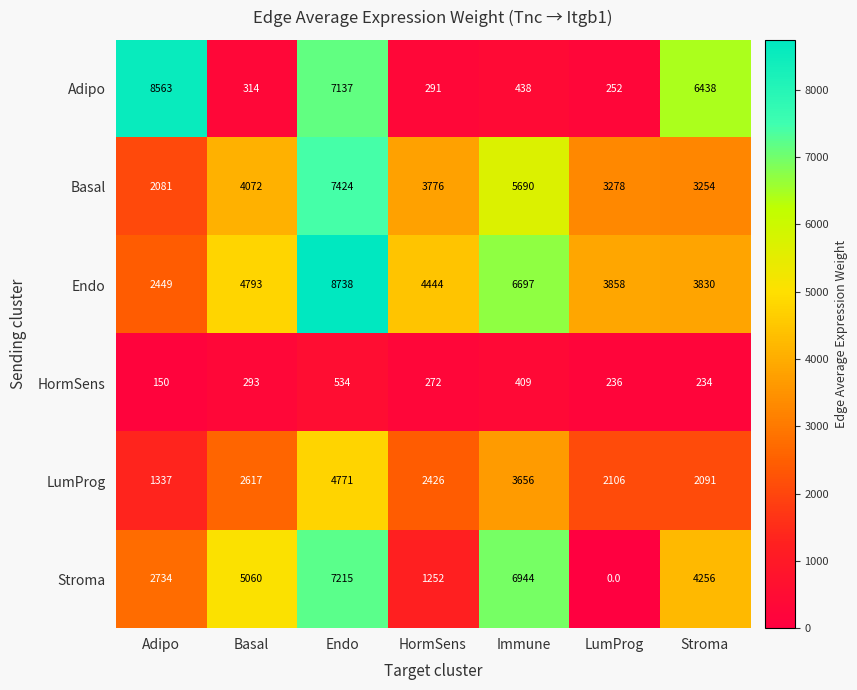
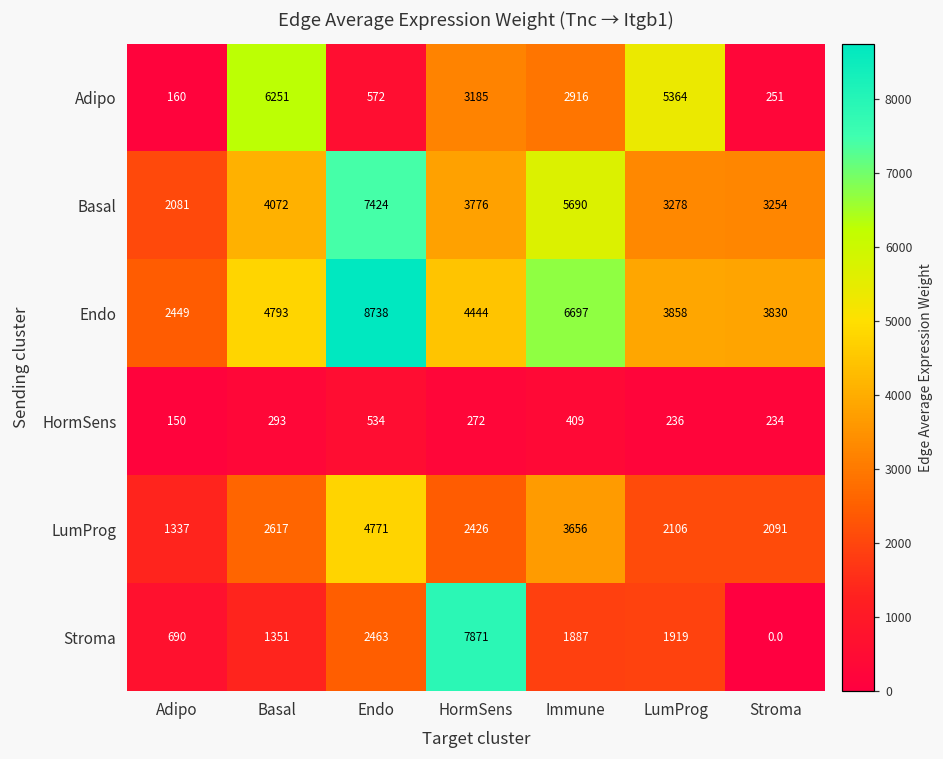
  {
    "Adipo": {
-     "Adipo": 8563,
-     "Basal": 314,
-     "Endo": 7137,
-     "HormSens": 291,
-     "Immune": 438,
-     "LumProg": 252,
-     "Stroma": 6438
+     "Adipo": 160,
+     "Basal": 6251,
+     "Endo": 572,
+     "HormSens": 3185,
+     "Immune": 2916,
+     "LumProg": 5364,
+     "Stroma": 251
    },
    "Basal": {
      "Adipo": 2081,
      "Basal": 4072,
      "Endo": 7424,
      "HormSens": 3776,
      "Immune": 5690,
      "LumProg": 3278,
      "Stroma": 3254
    },
    "Endo": {
      "Adipo": 2449,
      "Basal": 4793,
      "Endo": 8738,
      "HormSens": 4444,
      "Immune": 6697,
      "LumProg": 3858,
      "Stroma": 3830
    },
    "HormSens": {
      "Adipo": 150,
      "Basal": 293,
      "Endo": 534,
      "HormSens": 272,
      "Immune": 409,
      "LumProg": 236,
      "Stroma": 234
    },
    "LumProg": {
      "Adipo": 1337,
      "Basal": 2617,
      "Endo": 4771,
      "HormSens": 2426,
      "Immune": 3656,
      "LumProg": 2106,
      "Stroma": 2091
    },
    "Stroma": {
-     "Adipo": 2734,
-     "Basal": 5060,
-     "Endo": 7215,
-     "HormSens": 1252,
-     "Immune": 6944,
-     "LumProg": 0.0,
-     "Stroma": 4256
+     "Adipo": 690,
+     "Basal": 1351,
+     "Endo": 2463,
+     "HormSens": 7871,
+     "Immune": 1887,
+     "LumProg": 1919,
+     "Stroma": 0.0
    }
  }
